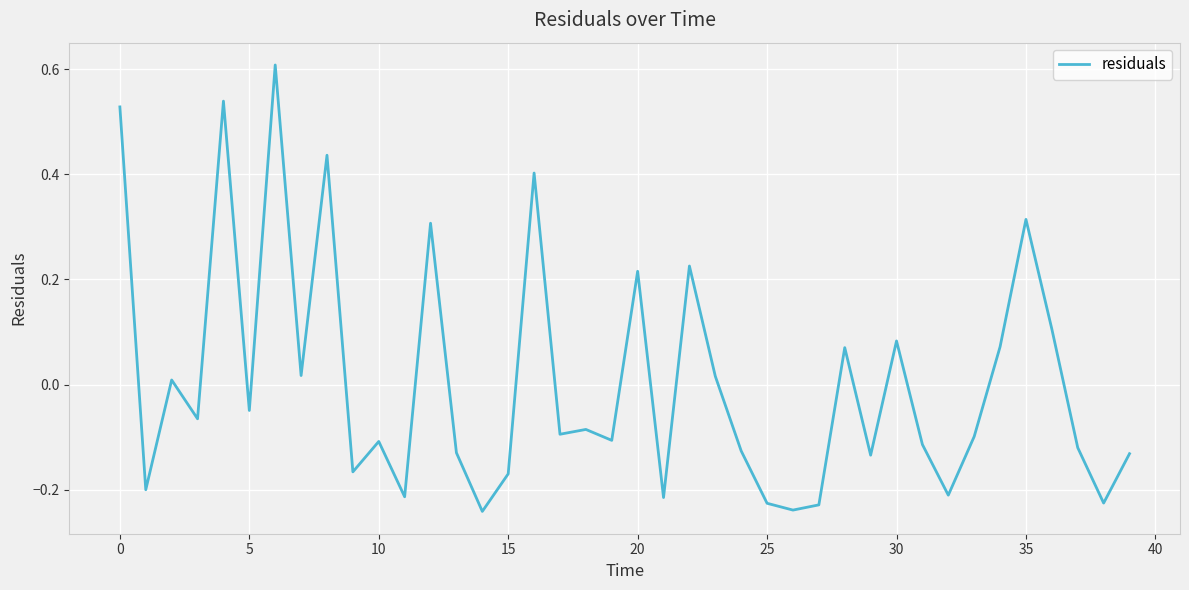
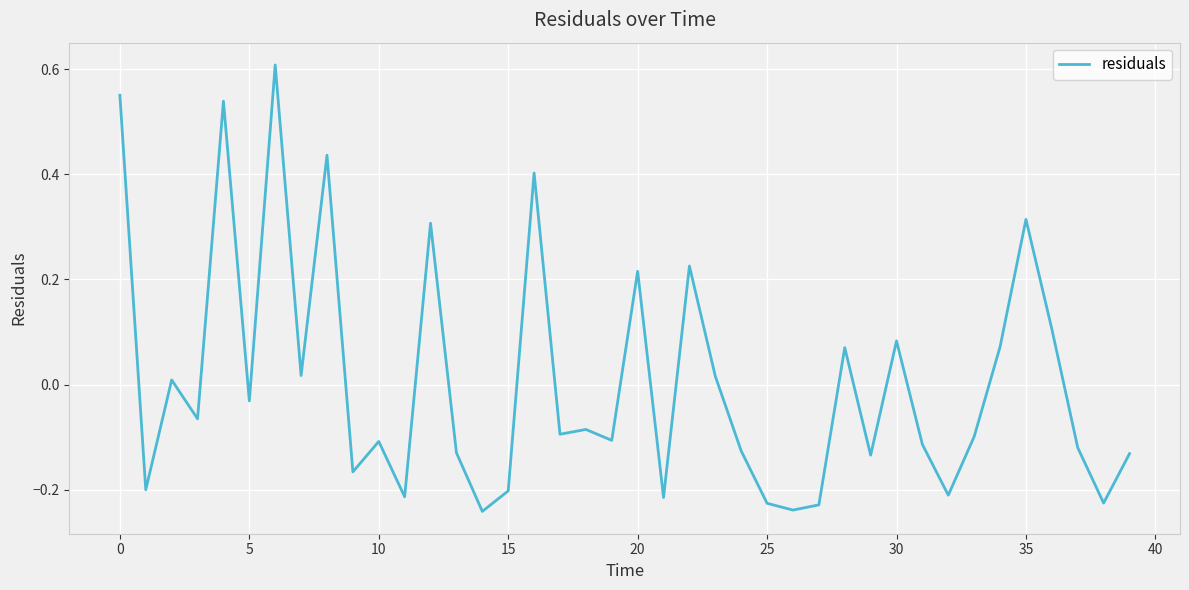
  {
-   "0": 0.53,
-   "5": -0.05,
+   "0": 0.55,
+   "5": -0.03,
    "10": -0.11,
-   "15": -0.17,
+   "15": -0.20,
    "20": 0.22,
    "25": -0.23,
    "30": 0.08,
    "35": 0.31
  }
